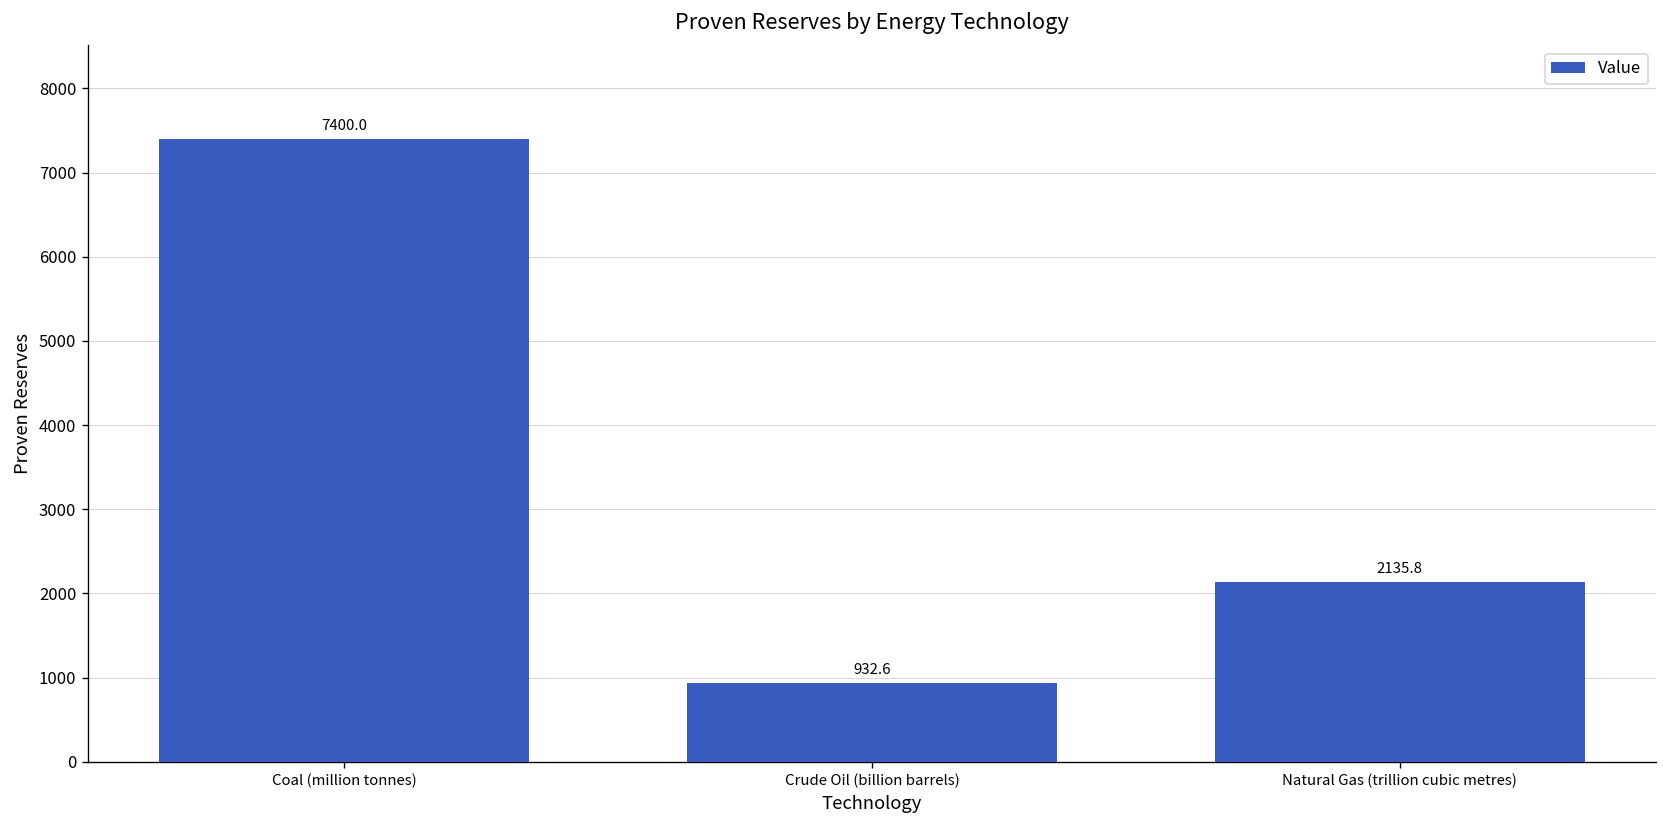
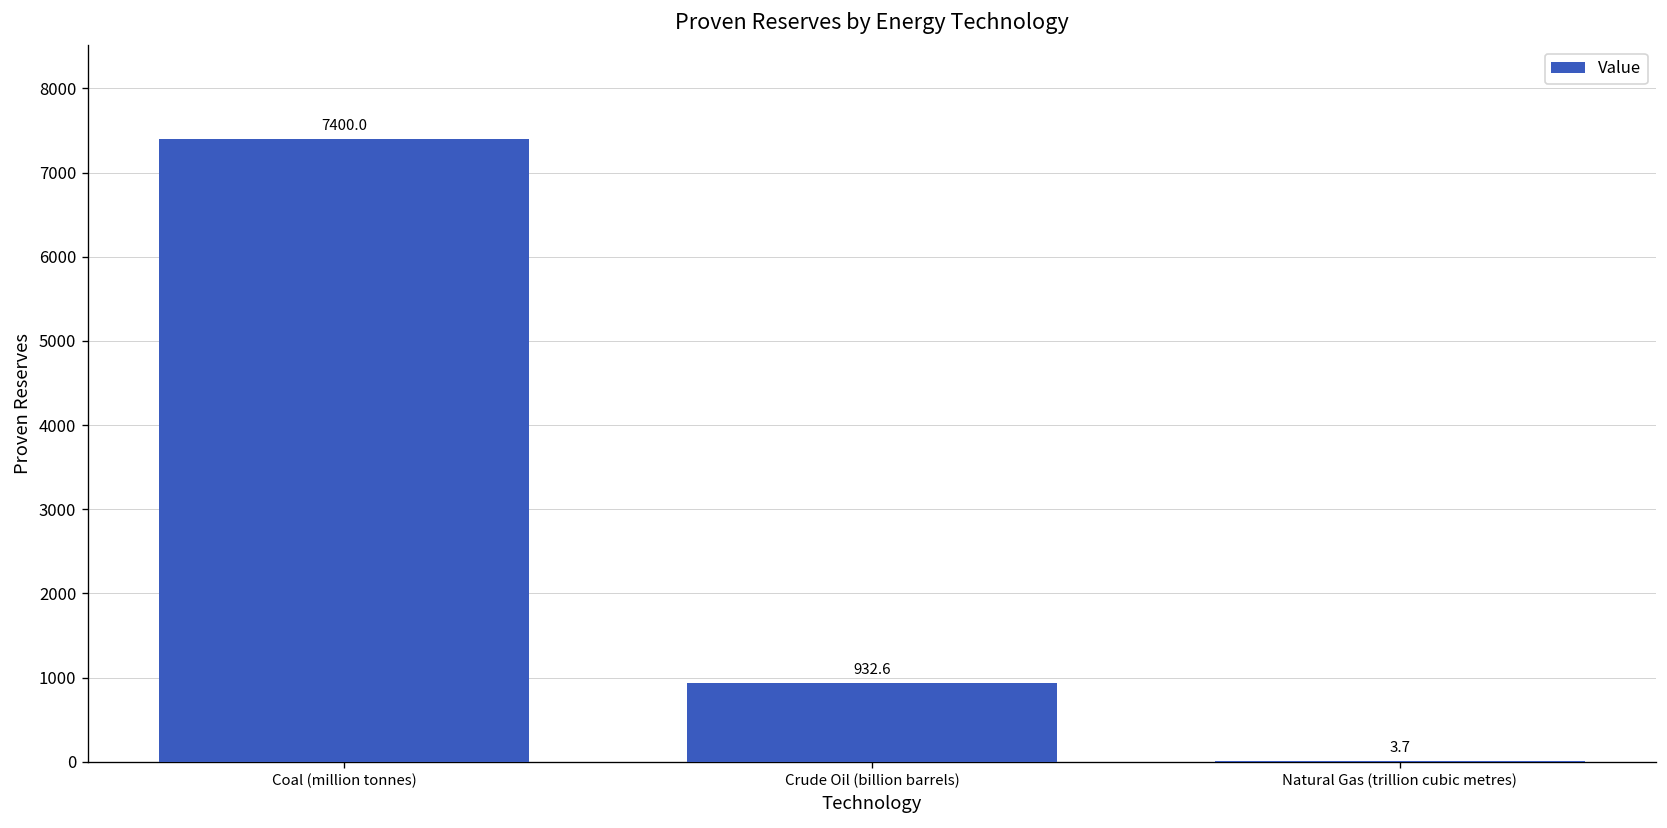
  {
    "Coal (million tonnes)": 7400.0,
    "Crude Oil (billion barrels)": 932.6,
-   "Natural Gas (trillion cubic metres)": 2135.8
+   "Natural Gas (trillion cubic metres)": 3.7
  }
